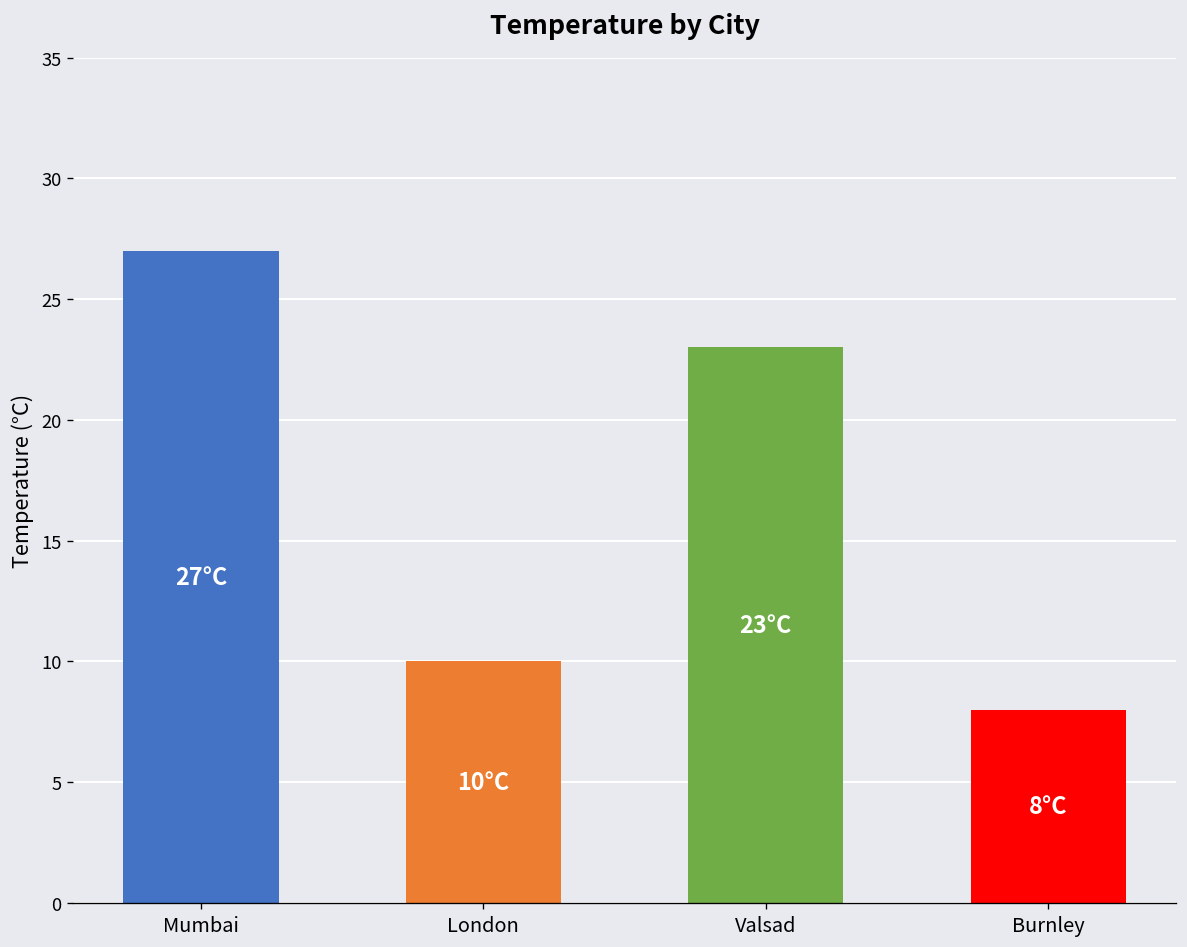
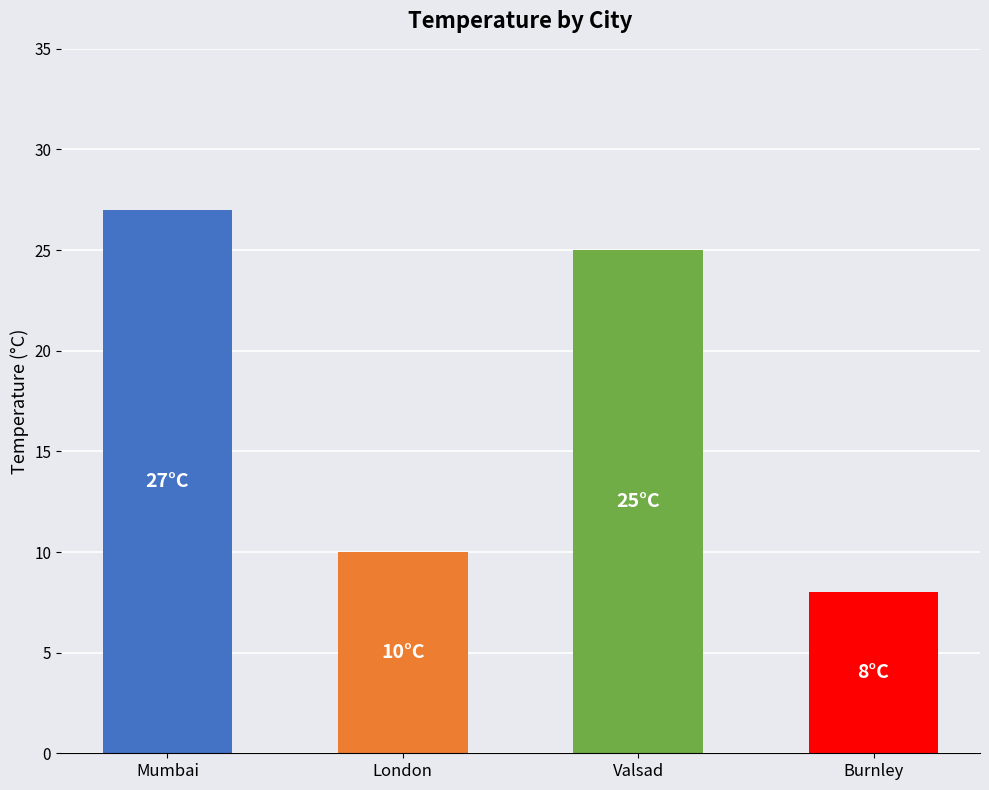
  {
    "Mumbai": "27°C",
    "London": "10°C",
-   "Valsad": "23°C",
+   "Valsad": "25°C",
    "Burnley": "8°C"
  }
